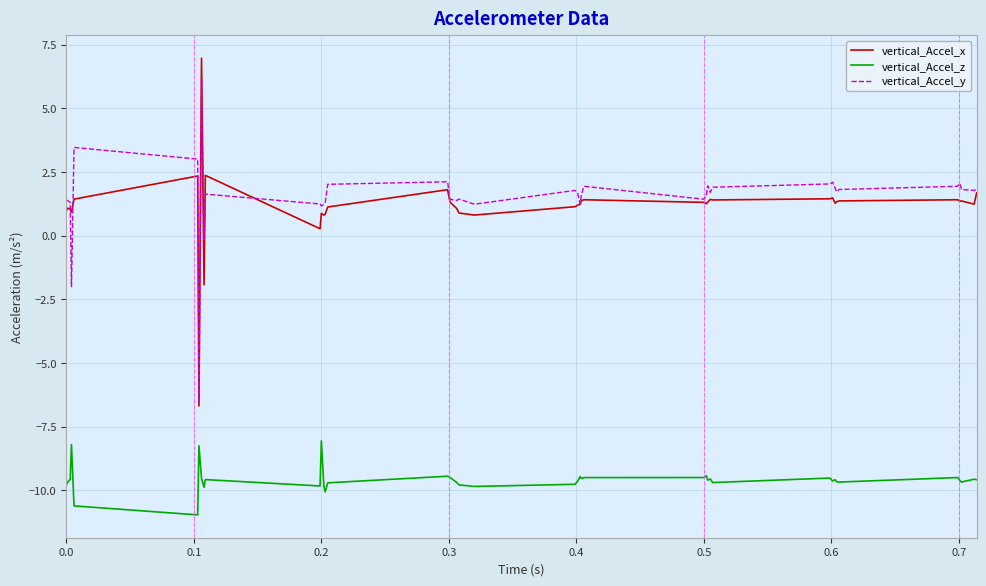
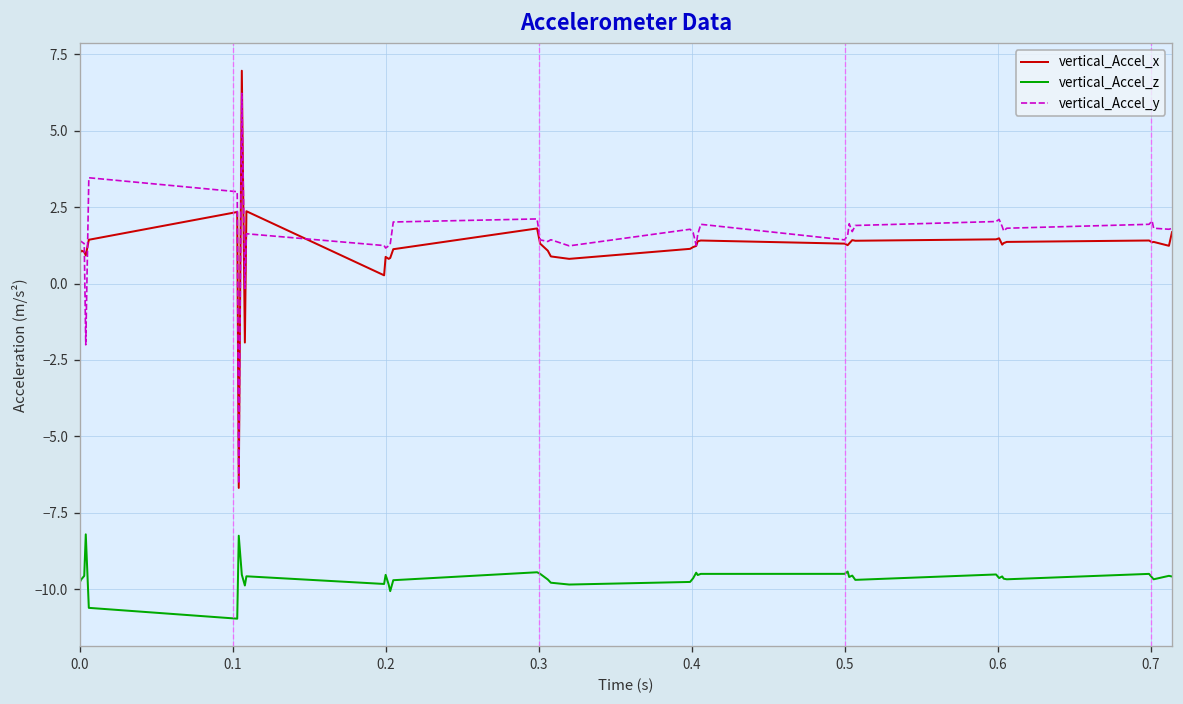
  {
    "vertical_Accel_x": {
      "0.0": 1.0,
      "0.2": 0.9,
      "0.5": 1.3
    },
    "vertical_Accel_z": {
      "0.0": -9.8,
-     "0.2": -8.1,
+     "0.2": -9.5,
      "0.5": -9.5
    },
    "vertical_Accel_y": {
      "0.0": 1.4,
      "0.2": 1.2,
      "0.5": 1.4
    }
  }
